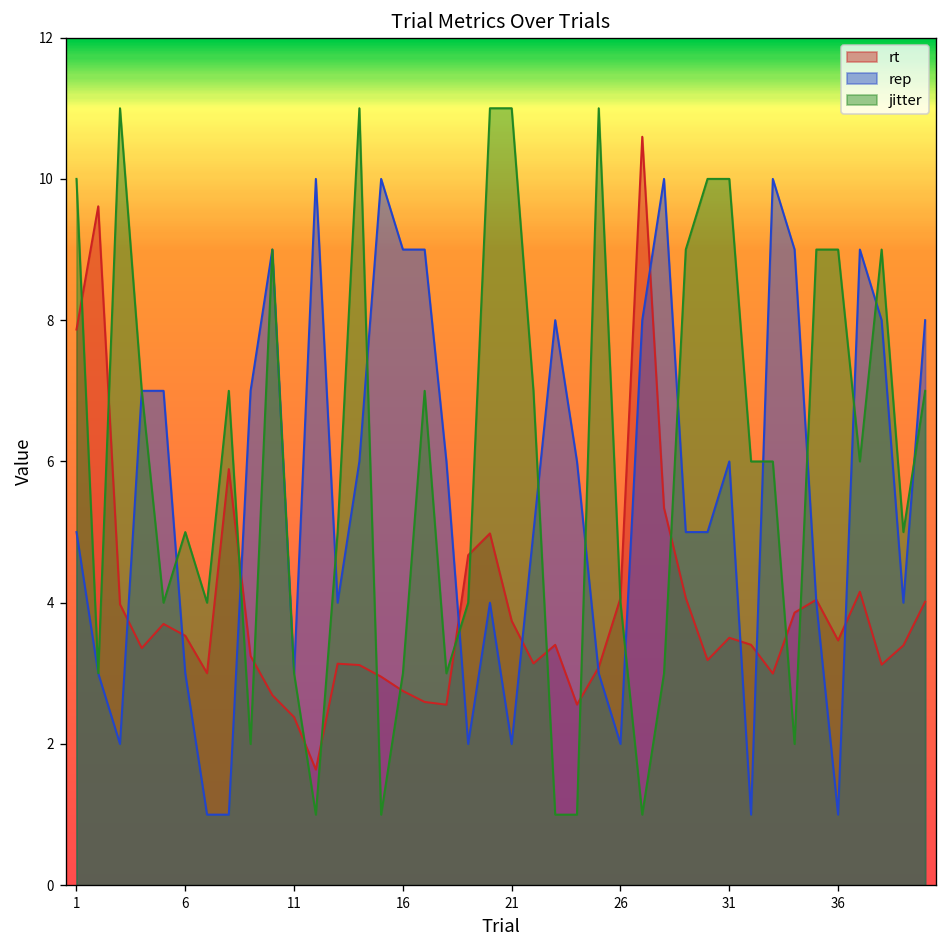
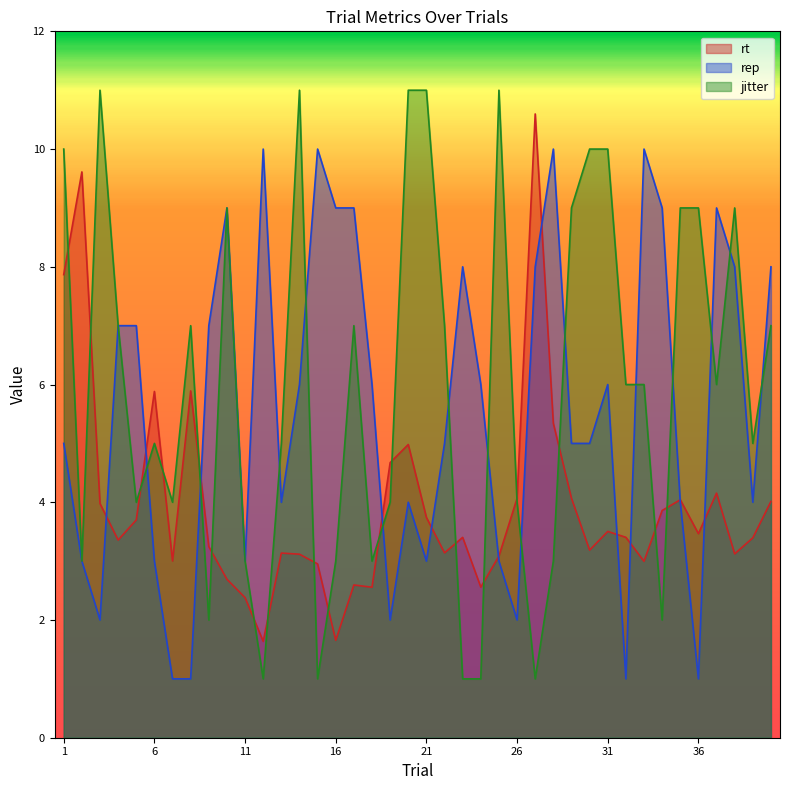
  {
    "rt": {
      "1": 7.9,
-     "6": 3.5,
+     "6": 5.9,
      "11": 2.4,
-     "16": 2.8,
+     "16": 1.7,
      "21": 3.7,
      "26": 4.1,
      "31": 3.5,
      "36": 3.5
    },
    "rep": {
      "1": 5,
      "6": 3,
      "16": 9,
-     "21": 2,
+     "21": 3,
      "26": 2,
      "31": 6,
      "36": 1
    },
    "jitter": {
      "1": 10.0,
      "6": 5.0,
      "16": 3.0,
      "21": 11.0,
      "26": 4.0,
      "31": 10.0,
      "36": 9.0
    }
  }
